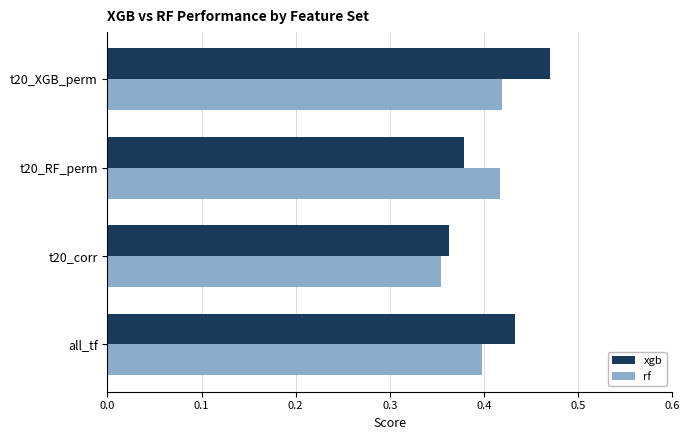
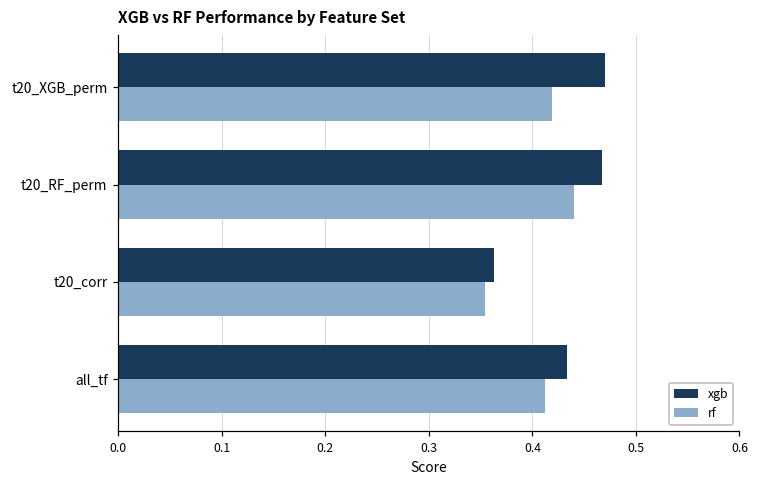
  {
    "xgb": {
      "t20_XGB_perm": 0.47,
-     "t20_RF_perm": 0.38,
+     "t20_RF_perm": 0.47,
      "t20_corr": 0.36,
      "all_tf": 0.43
    },
    "rf": {
      "t20_XGB_perm": 0.42,
-     "t20_RF_perm": 0.42,
+     "t20_RF_perm": 0.44,
      "t20_corr": 0.35,
-     "all_tf": 0.40
+     "all_tf": 0.41
    }
  }
